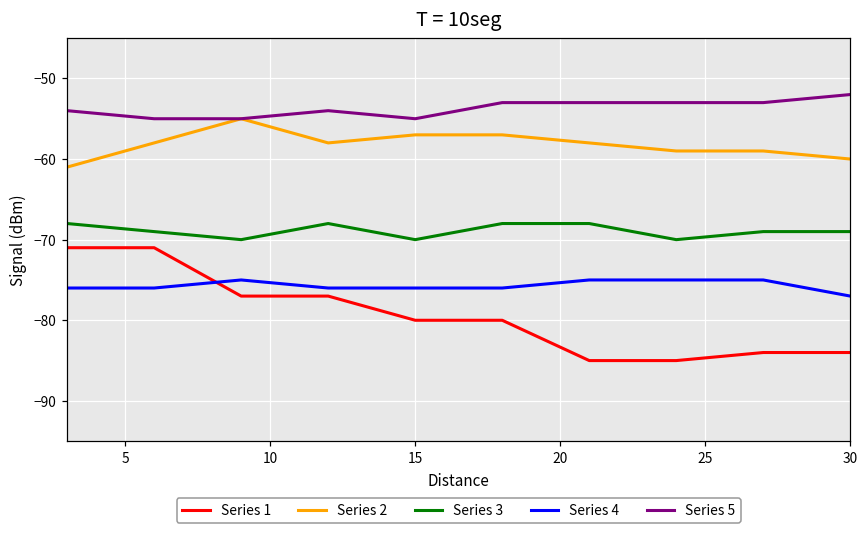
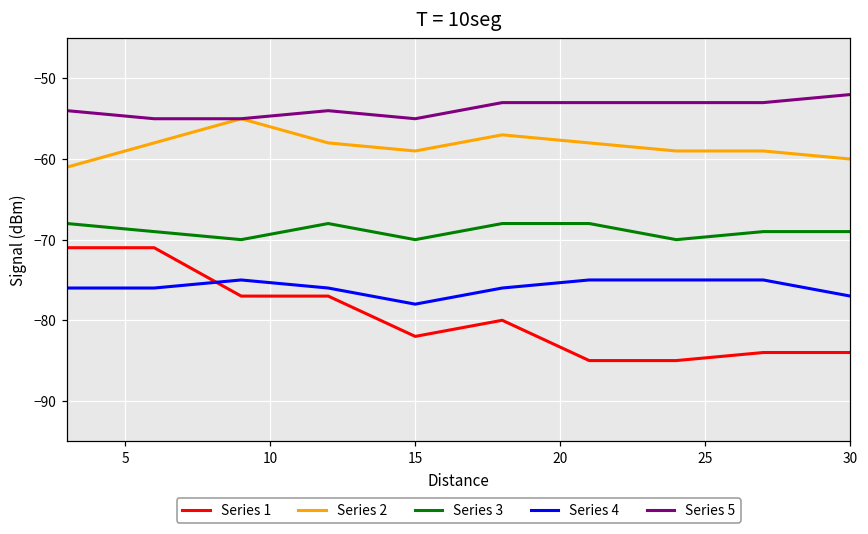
  {
    "Series 1": {
-     "15": -80,
+     "15": -82,
      "30": -84
    },
    "Series 2": {
-     "15": -57,
+     "15": -59,
      "30": -60
    },
    "Series 3": {
      "15": -70,
      "30": -69
    },
    "Series 4": {
-     "15": -76,
+     "15": -78,
      "30": -77
    },
    "Series 5": {
      "15": -55,
      "30": -52
    }
  }
